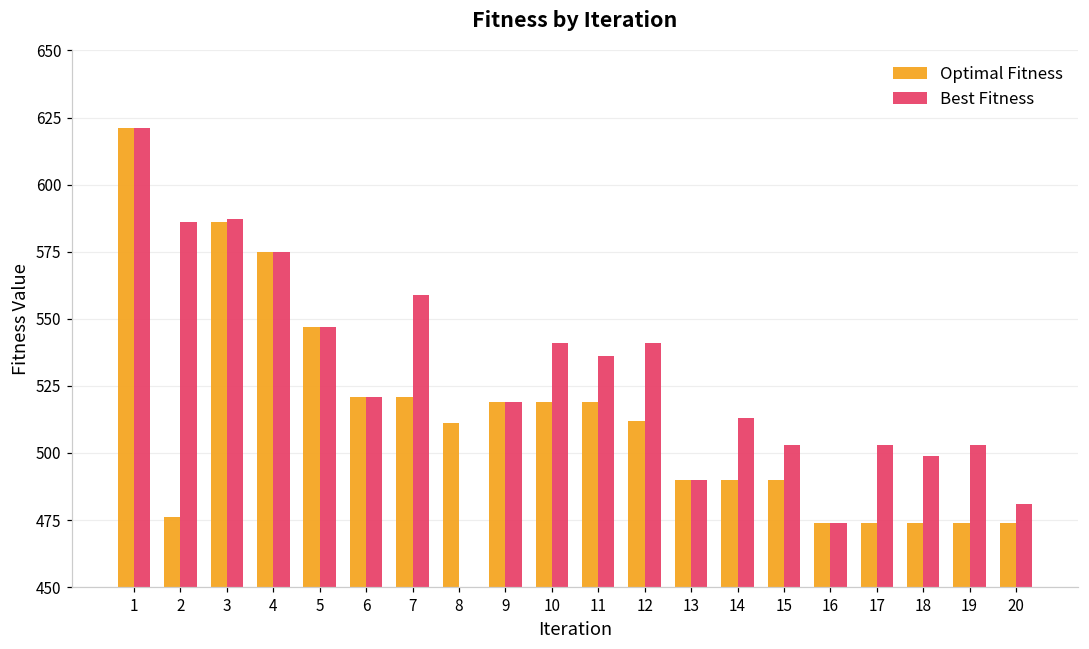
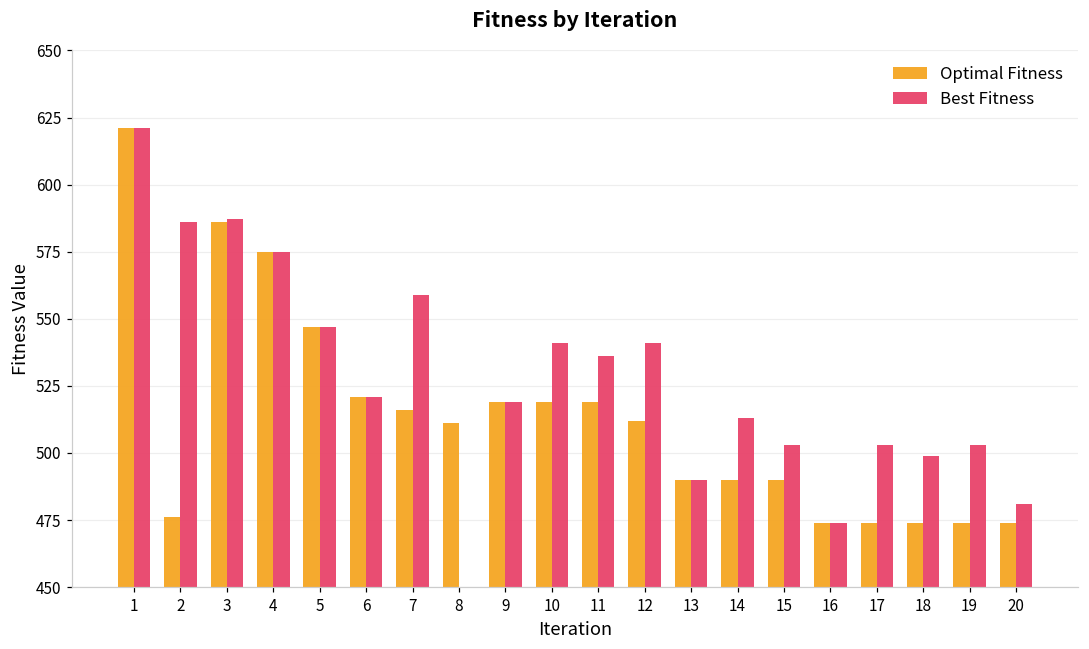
  {
    "Optimal Fitness": {
      "1": 621,
      "2": 476,
      "3": 586,
      "4": 575,
      "5": 547,
      "6": 521,
-     "7": 521,
+     "7": 516,
      "8": 511,
      "9": 519,
      "10": 519,
      "11": 519,
      "12": 512,
      "13": 490,
      "14": 490,
      "15": 490,
      "16": 474,
      "17": 474,
      "18": 474,
      "19": 474,
      "20": 474
    },
    "Best Fitness": {
      "1": 621,
      "2": 586,
      "3": 587,
      "4": 575,
      "5": 547,
      "6": 521,
      "7": 559,
      "9": 519,
      "10": 541,
      "11": 536,
      "12": 541,
      "13": 490,
      "14": 513,
      "15": 503,
      "16": 474,
      "17": 503,
      "18": 499,
      "19": 503,
      "20": 481
    }
  }
